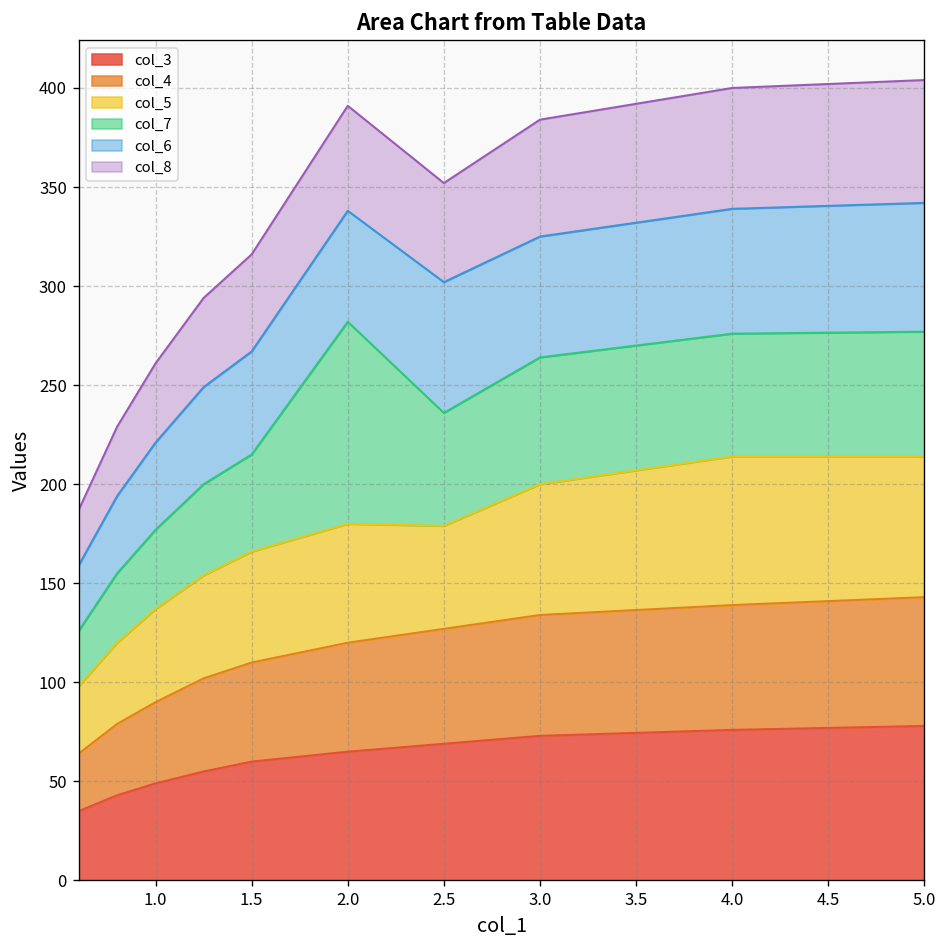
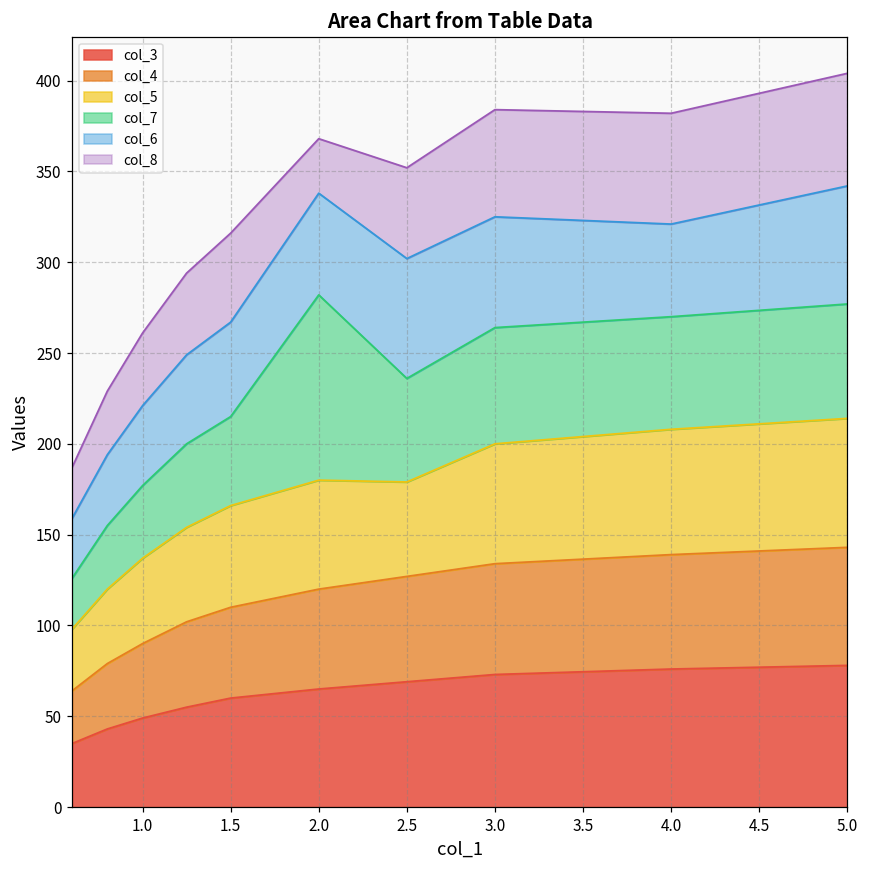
  {
    "col_5": {
      "1.0": 47,
      "1.5": 56,
      "2.0": 60,
      "2.5": 52,
      "3.0": 66,
-     "4.0": 75,
+     "4.0": 69,
      "5.0": 71
    },
    "col_7": {
      "1.0": 40,
      "1.5": 49,
      "2.0": 102,
      "2.5": 57,
      "3.0": 64,
      "4.0": 62,
      "5.0": 63
    },
    "col_6": {
      "1.0": 44,
      "1.5": 52,
      "2.0": 56,
      "2.5": 66,
      "3.0": 61,
-     "4.0": 63,
+     "4.0": 51,
      "5.0": 65
    },
    "col_8": {
      "1.0": 40,
      "1.5": 49,
-     "2.0": 53,
+     "2.0": 30,
      "2.5": 50,
      "3.0": 59,
      "4.0": 61,
      "5.0": 62
    }
  }
